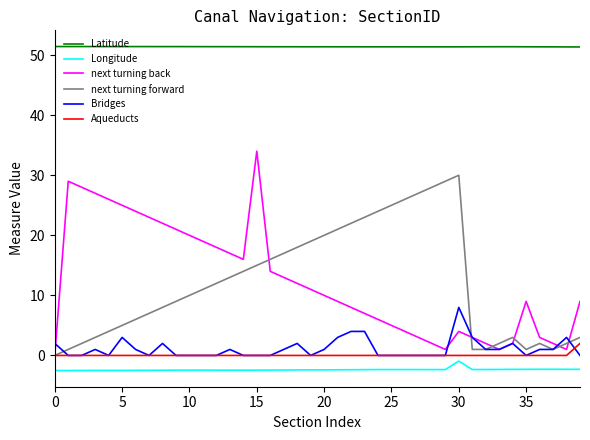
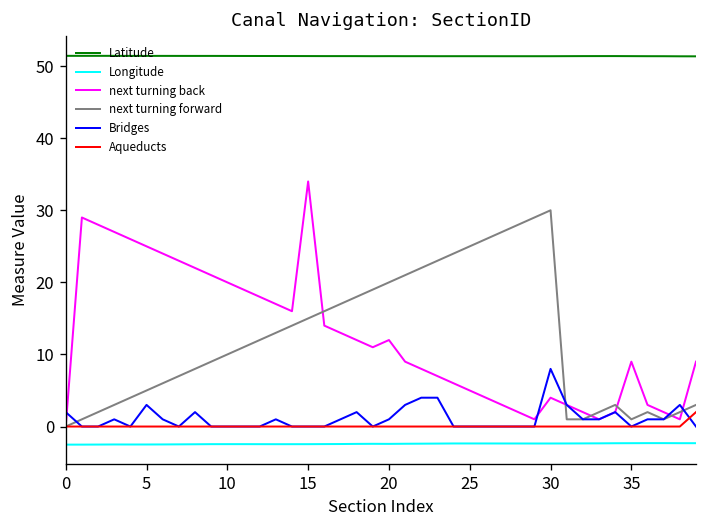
  {
    "Latitude": {
      "0": 51,
      "5": 51,
      "10": 51,
      "15": 51,
      "20": 51,
      "25": 51,
      "30": 51,
      "35": 51
    },
    "Longitude": {
      "0": -3,
      "5": -2,
      "10": -2,
      "15": -2,
      "20": -2,
      "25": -2,
-     "30": -1,
+     "30": -2,
      "35": -2
    },
    "next turning back": {
      "5": 25,
      "10": 20,
      "15": 34,
-     "20": 10,
+     "20": 12,
      "25": 5,
      "30": 4,
      "35": 9
    },
    "next turning forward": {
      "5": 5,
      "10": 10,
      "15": 15,
      "20": 20,
      "25": 25,
      "30": 30,
      "35": 1
    },
    "Bridges": {
      "0": 2,
      "5": 3,
      "20": 1,
      "30": 8
    },
    "Aqueducts": {
      "5": 0,
      "20": 0,
      "30": 0
    }
  }
